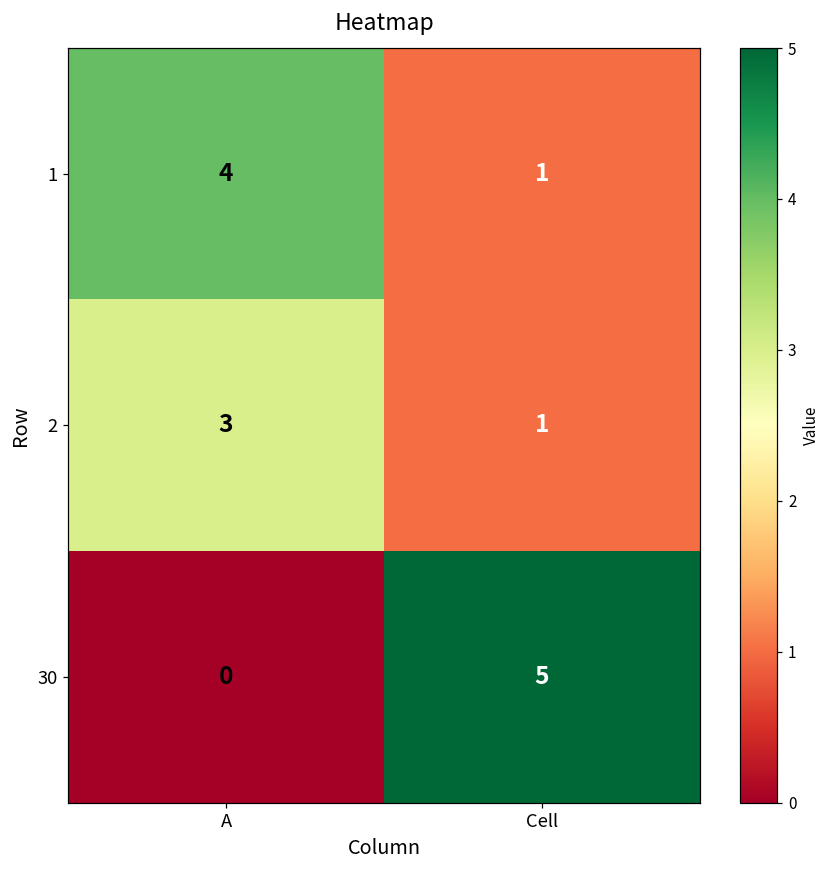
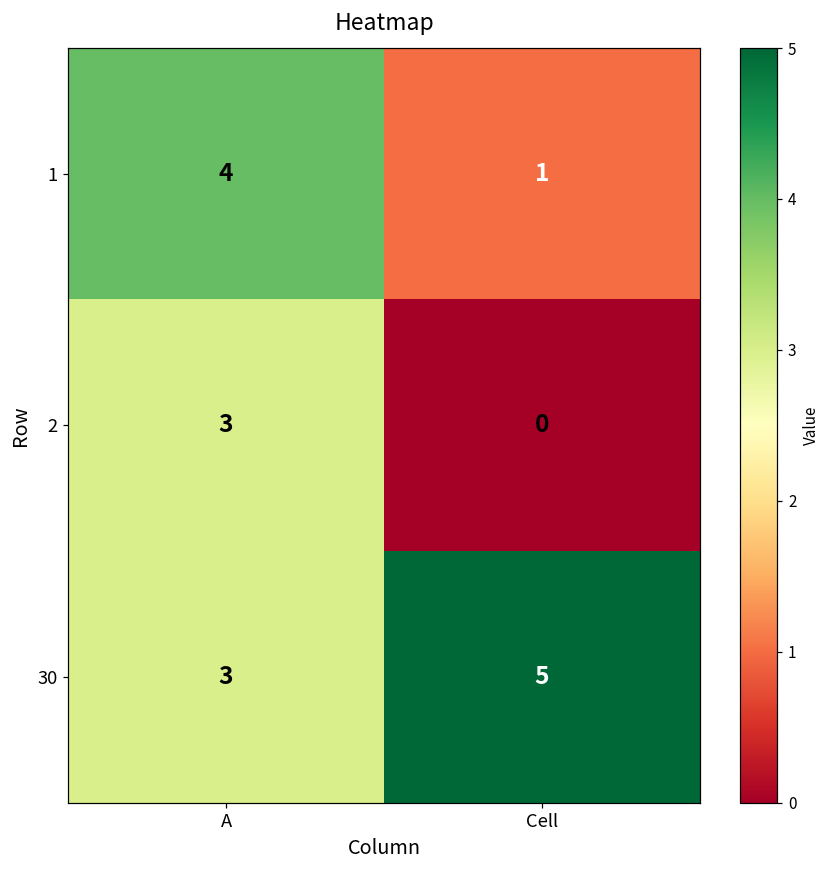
  {
    "1": {
      "A": 4,
      "Cell": 1
    },
    "2": {
      "A": 3,
-     "Cell": 1
+     "Cell": 0
    },
    "30": {
-     "A": 0,
+     "A": 3,
      "Cell": 5
    }
  }
